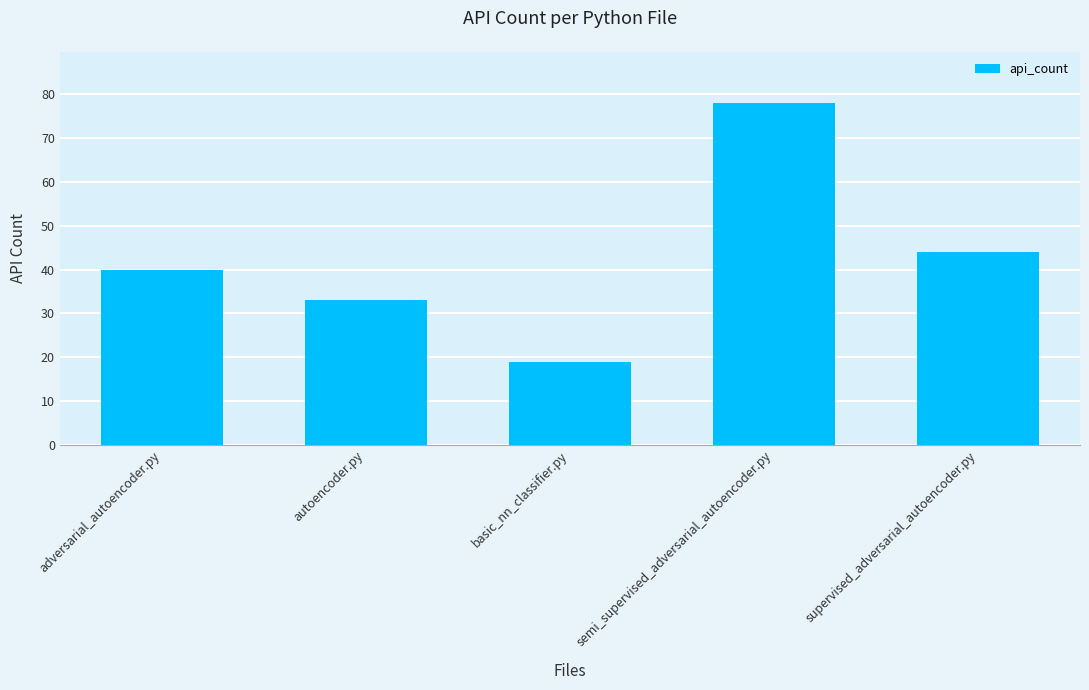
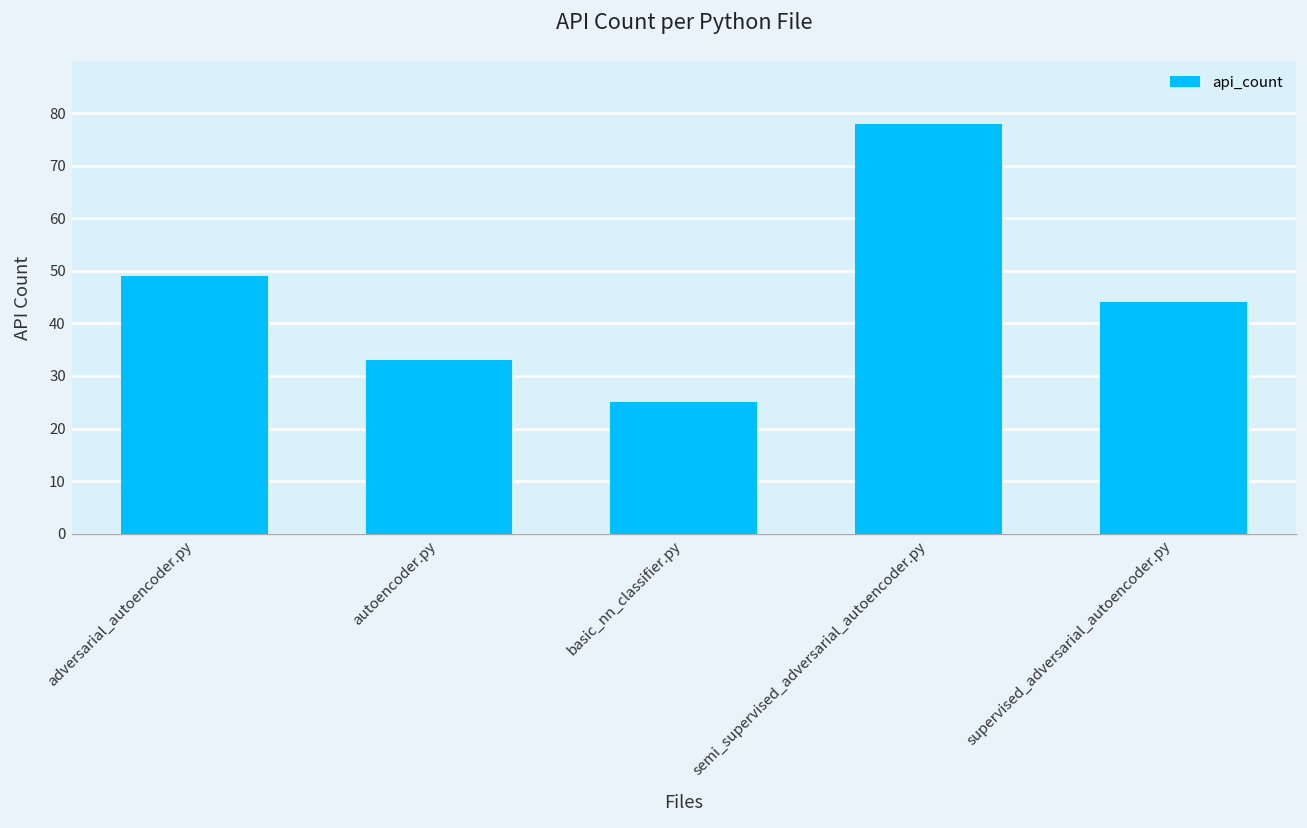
  {
-   "adversarial_autoencoder.py": 40,
+   "adversarial_autoencoder.py": 49,
    "autoencoder.py": 33,
-   "basic_nn_classifier.py": 19,
+   "basic_nn_classifier.py": 25,
    "semi_supervised_adversarial_autoencoder.py": 78,
    "supervised_adversarial_autoencoder.py": 44
  }
